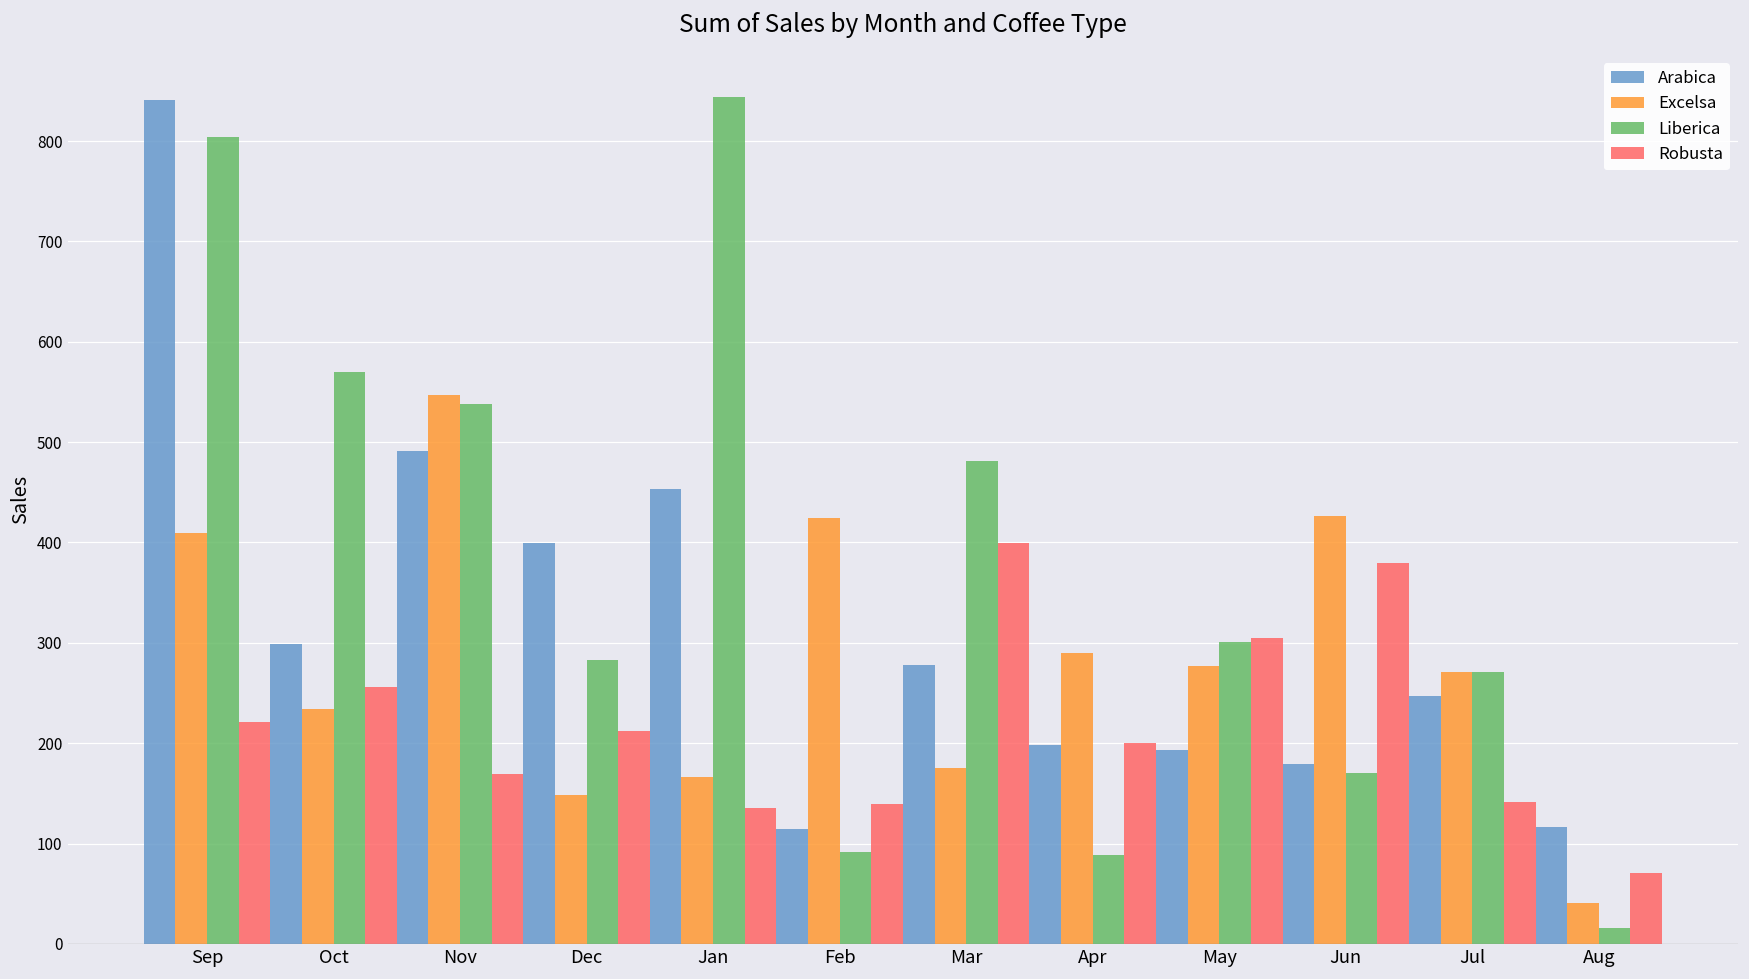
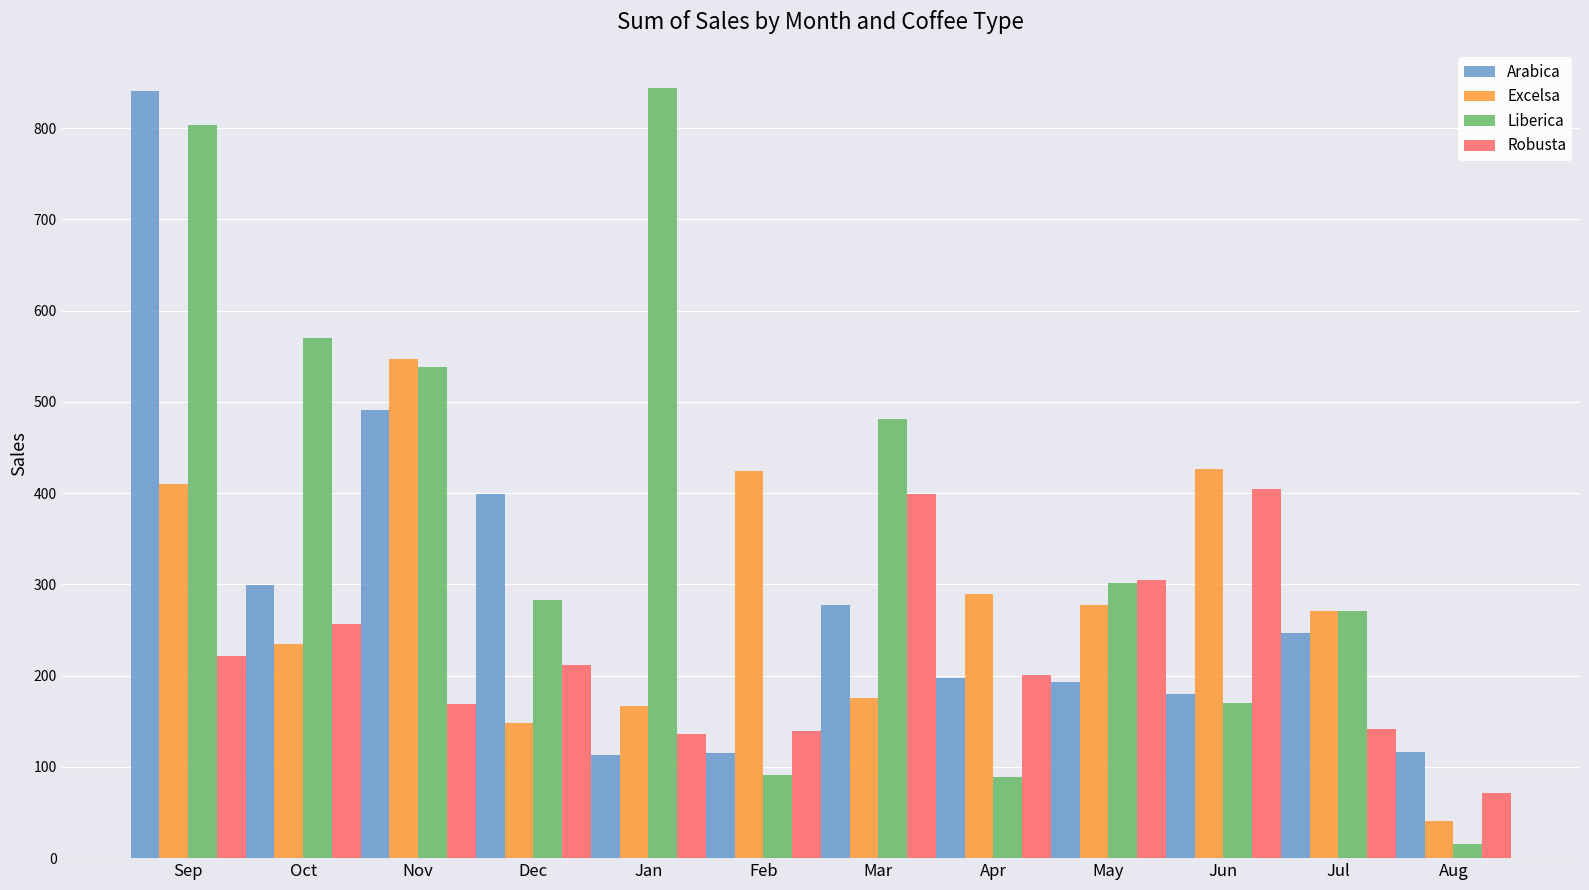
  {
    "Arabica": {
      "Sep": 840,
      "Oct": 300,
      "Nov": 490,
      "Dec": 400,
-     "Jan": 450,
+     "Jan": 110,
      "Feb": 110,
      "Mar": 280,
      "Apr": 200,
      "May": 190,
      "Jun": 180,
      "Jul": 250,
      "Aug": 120
    },
    "Excelsa": {
      "Sep": 410,
      "Oct": 230,
      "Nov": 550,
      "Dec": 150,
      "Jan": 170,
      "Feb": 420,
      "Mar": 180,
      "Apr": 290,
      "May": 280,
      "Jun": 430,
      "Jul": 270,
      "Aug": 40
    },
    "Liberica": {
      "Sep": 800,
      "Oct": 570,
      "Nov": 540,
      "Dec": 280,
      "Jan": 840,
      "Feb": 90,
      "Mar": 480,
      "Apr": 90,
      "May": 300,
      "Jun": 170,
      "Jul": 270,
      "Aug": 20
    },
    "Robusta": {
      "Sep": 220,
      "Oct": 260,
      "Nov": 170,
      "Dec": 210,
      "Jan": 140,
      "Feb": 140,
      "Mar": 400,
      "Apr": 200,
      "May": 300,
-     "Jun": 380,
+     "Jun": 400,
      "Jul": 140,
      "Aug": 70
    }
  }
